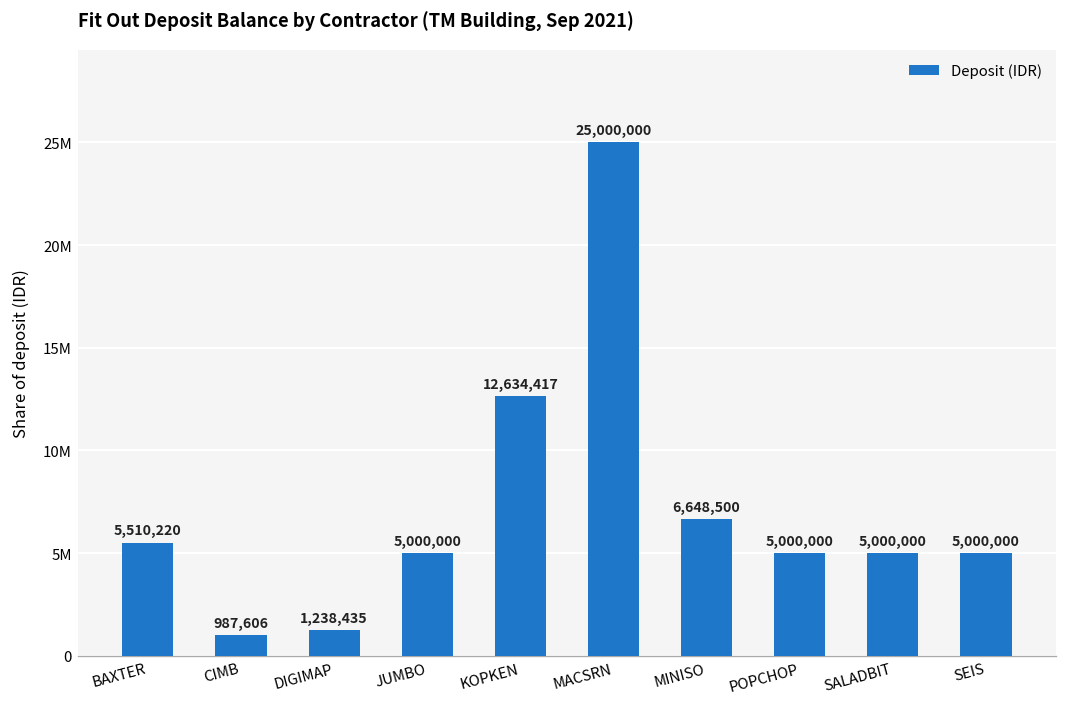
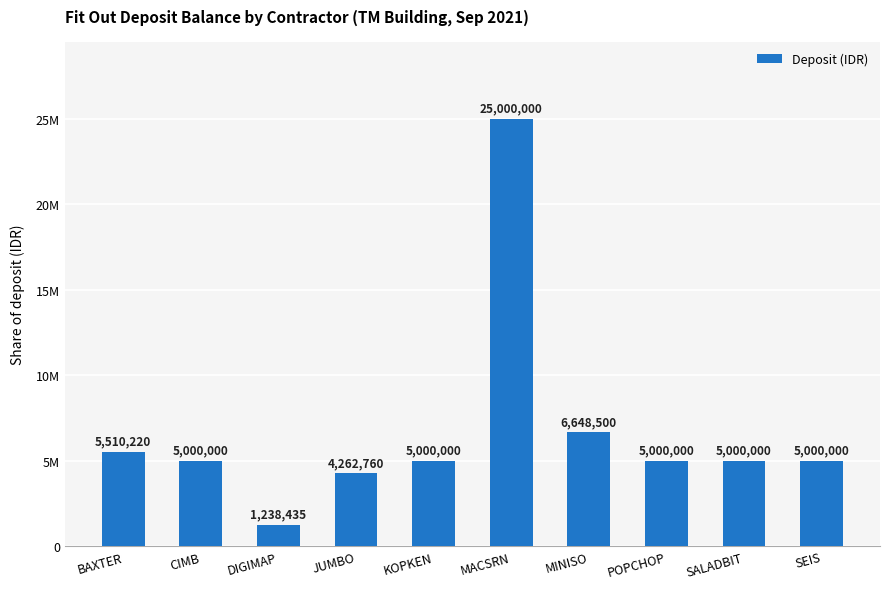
  {
    "BAXTER": "5,510,220",
-   "CIMB": "987,606",
+   "CIMB": "5,000,000",
    "DIGIMAP": "1,238,435",
-   "JUMBO": "5,000,000",
-   "KOPKEN": "12,634,417",
+   "JUMBO": "4,262,760",
+   "KOPKEN": "5,000,000",
    "MACSRN": "25,000,000",
    "MINISO": "6,648,500",
    "POPCHOP": "5,000,000",
    "SALADBIT": "5,000,000",
    "SEIS": "5,000,000"
  }
